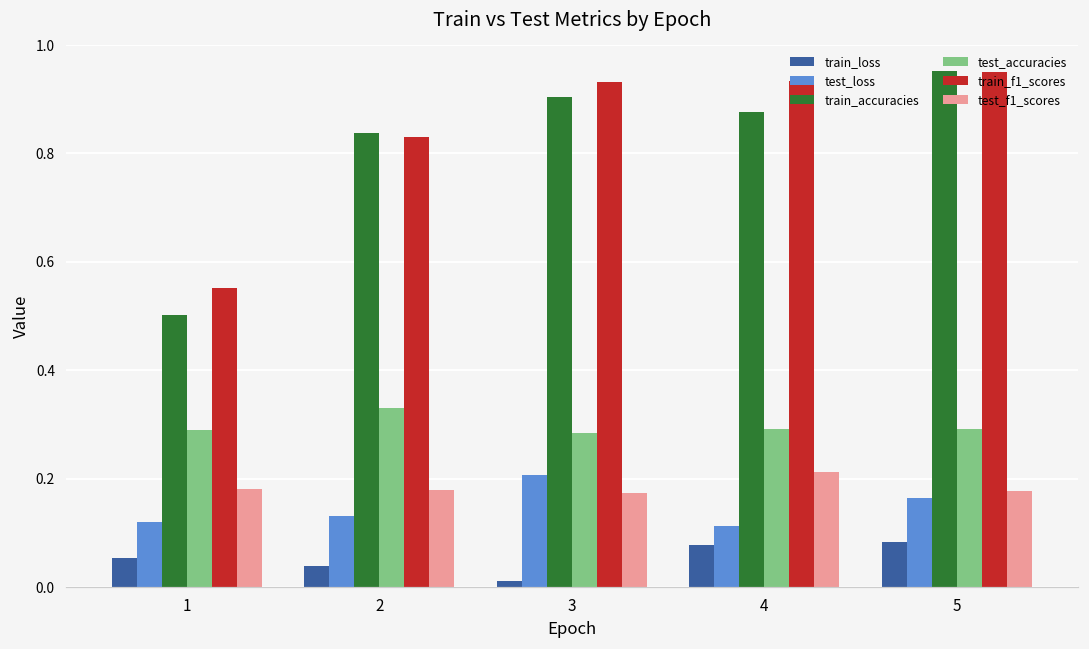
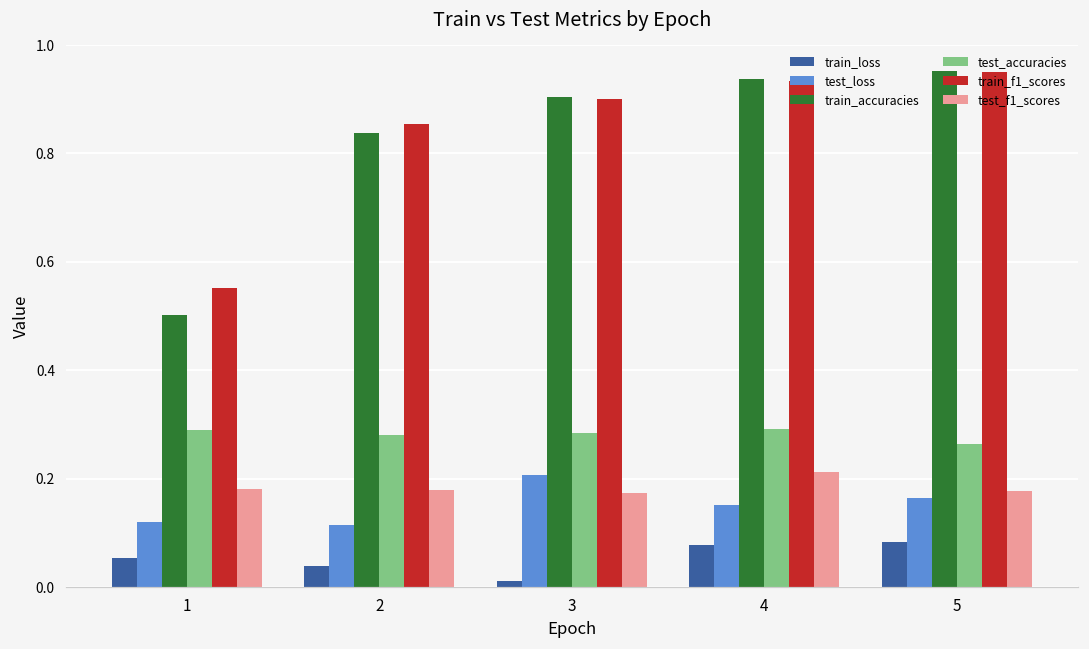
  {
    "train_loss": {
      "1": 0.05,
      "2": 0.04,
      "3": 0.01,
      "4": 0.08,
      "5": 0.08
    },
    "test_loss": {
      "1": 0.12,
-     "2": 0.13,
+     "2": 0.11,
      "3": 0.21,
-     "4": 0.11,
+     "4": 0.15,
      "5": 0.16
    },
    "train_accuracies": {
      "1": 0.50,
      "2": 0.84,
      "3": 0.90,
-     "4": 0.88,
+     "4": 0.94,
      "5": 0.95
    },
    "test_accuracies": {
      "1": 0.29,
-     "2": 0.33,
+     "2": 0.28,
      "3": 0.28,
      "4": 0.29,
-     "5": 0.29
+     "5": 0.26
    },
    "train_f1_scores": {
      "1": 0.55,
-     "2": 0.83,
-     "3": 0.93,
+     "2": 0.85,
+     "3": 0.90,
      "4": 0.93,
      "5": 0.95
    },
    "test_f1_scores": {
      "1": 0.18,
      "2": 0.18,
      "3": 0.17,
      "4": 0.21,
      "5": 0.18
    }
  }
